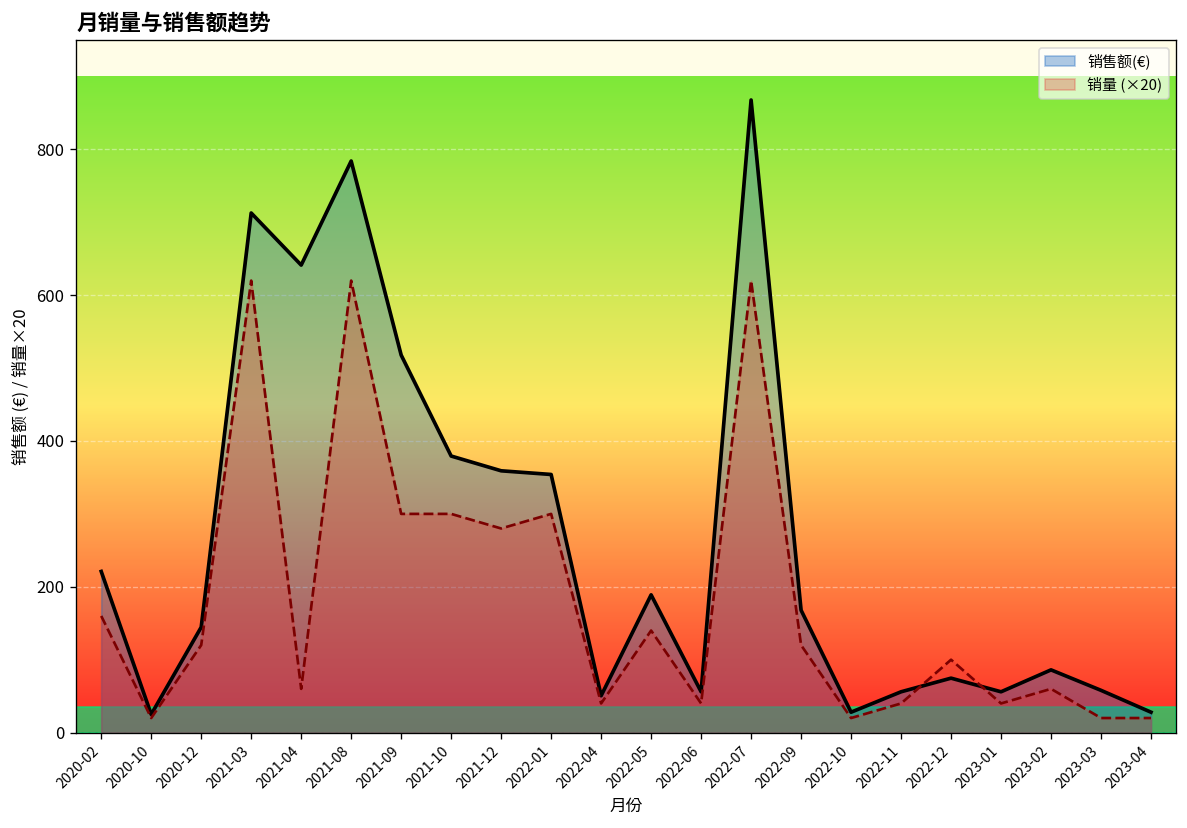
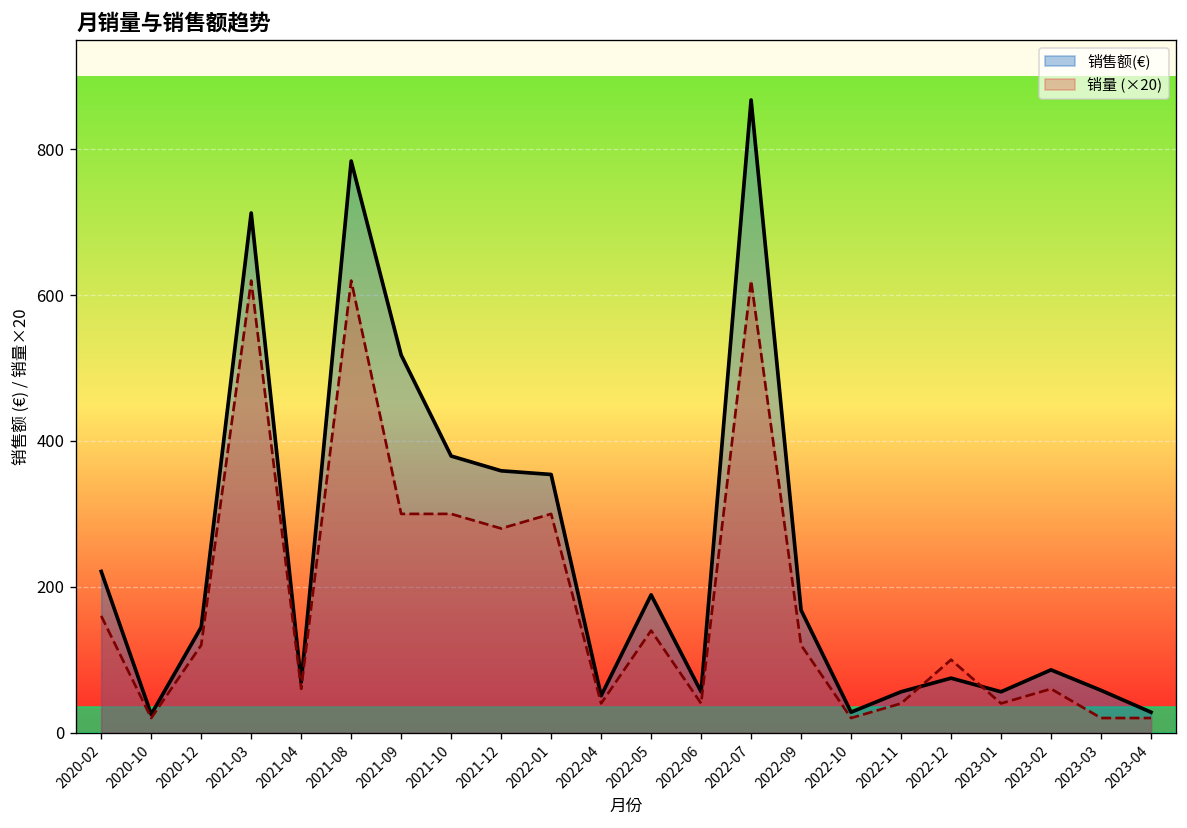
  {
    "销售额(€)": {
      "2020-02": 220,
      "2020-12": 140,
      "2021-03": 710,
-     "2021-04": 640,
+     "2021-04": 70,
      "2021-08": 780,
      "2021-09": 520,
      "2021-10": 380,
      "2021-12": 360,
      "2022-01": 350,
      "2022-04": 50,
      "2022-05": 190,
      "2022-06": 60,
      "2022-07": 870,
      "2022-09": 170,
      "2022-11": 60,
      "2022-12": 70,
      "2023-01": 60,
      "2023-02": 90,
      "2023-03": 60
    },
    "销量 (×20)": {
      "2020-02": 160,
      "2020-12": 120,
      "2021-03": 620,
      "2021-04": 60,
      "2021-08": 620,
      "2021-09": 300,
      "2021-10": 300,
      "2021-12": 280,
      "2022-01": 300,
      "2022-04": 40,
      "2022-05": 140,
      "2022-06": 40,
      "2022-07": 620,
      "2022-09": 120,
      "2022-11": 40,
      "2022-12": 100,
      "2023-01": 40,
      "2023-02": 60
    }
  }
